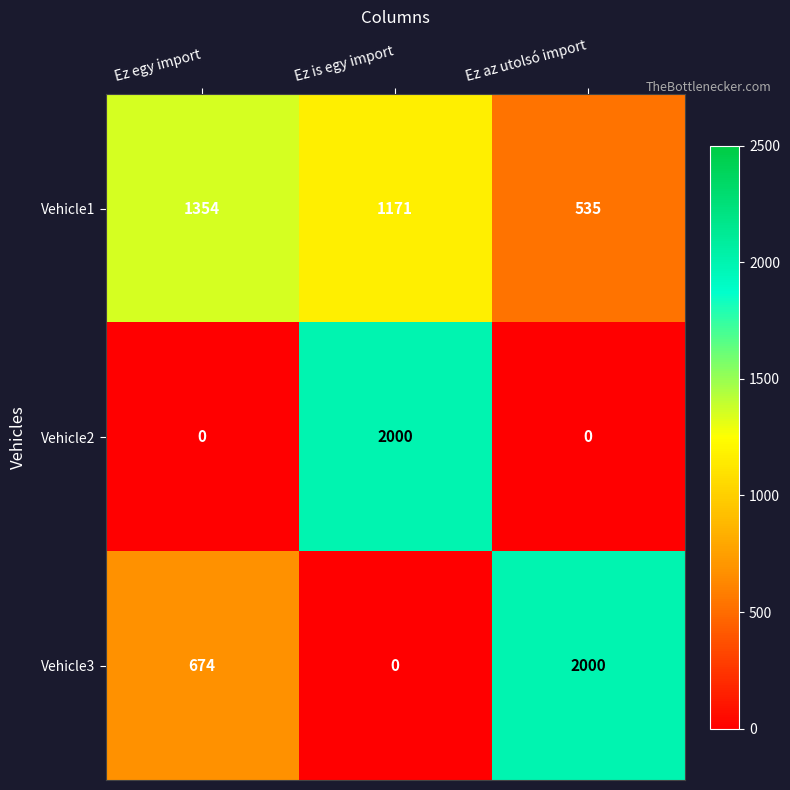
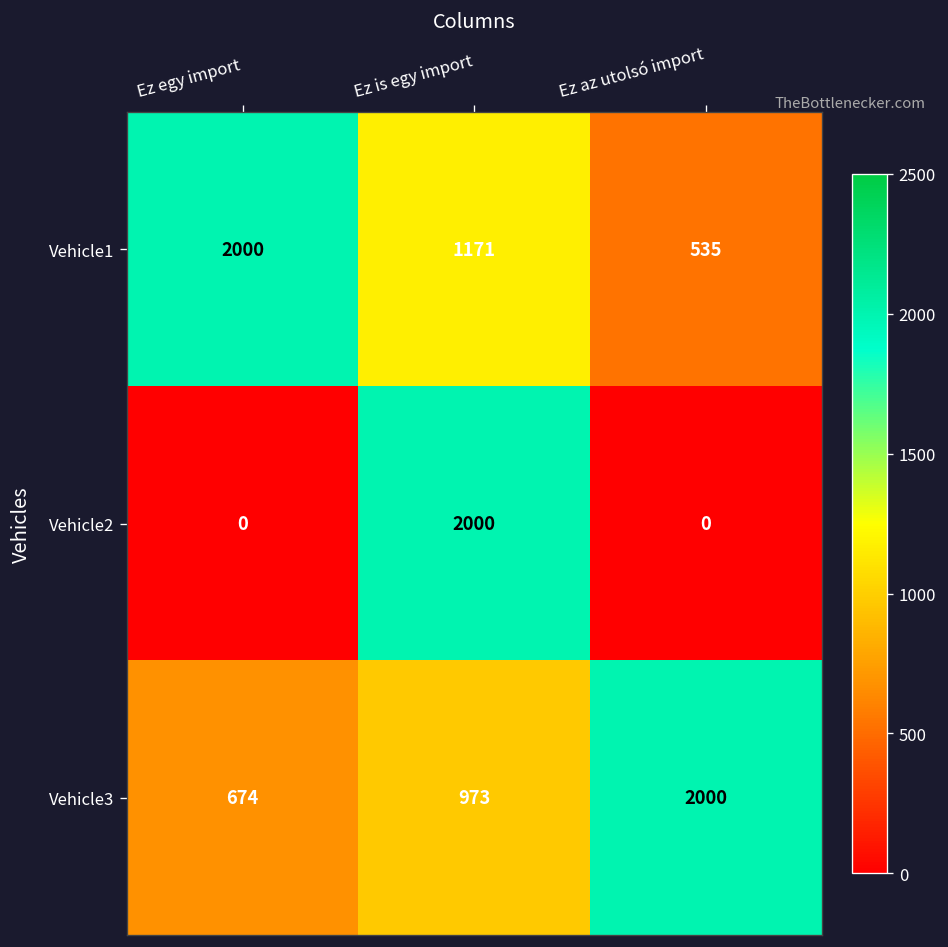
  {
    "Vehicle1": {
-     "Ez egy import": 1354,
+     "Ez egy import": 2000,
      "Ez is egy import": 1171,
      "Ez az utolsó import": 535
    },
    "Vehicle2": {
      "Ez egy import": 0,
      "Ez is egy import": 2000,
      "Ez az utolsó import": 0
    },
    "Vehicle3": {
      "Ez egy import": 674,
-     "Ez is egy import": 0,
+     "Ez is egy import": 973,
      "Ez az utolsó import": 2000
    }
  }
